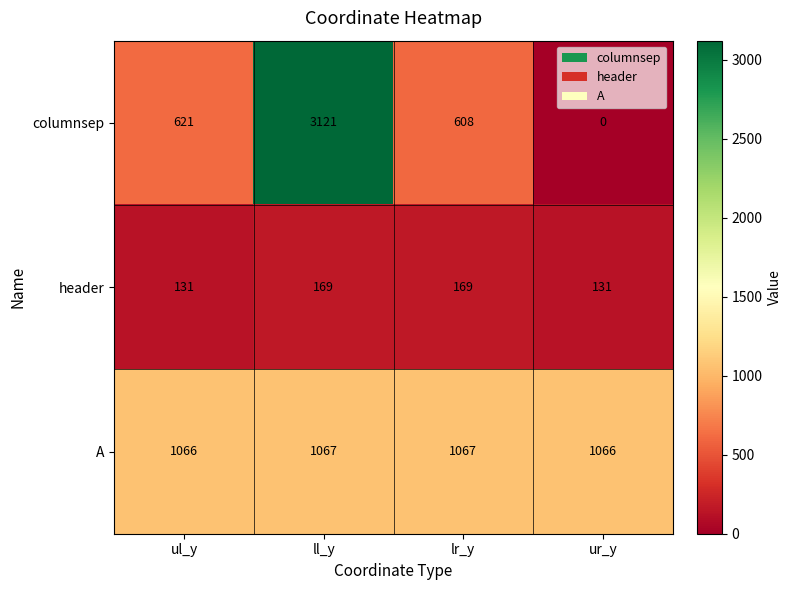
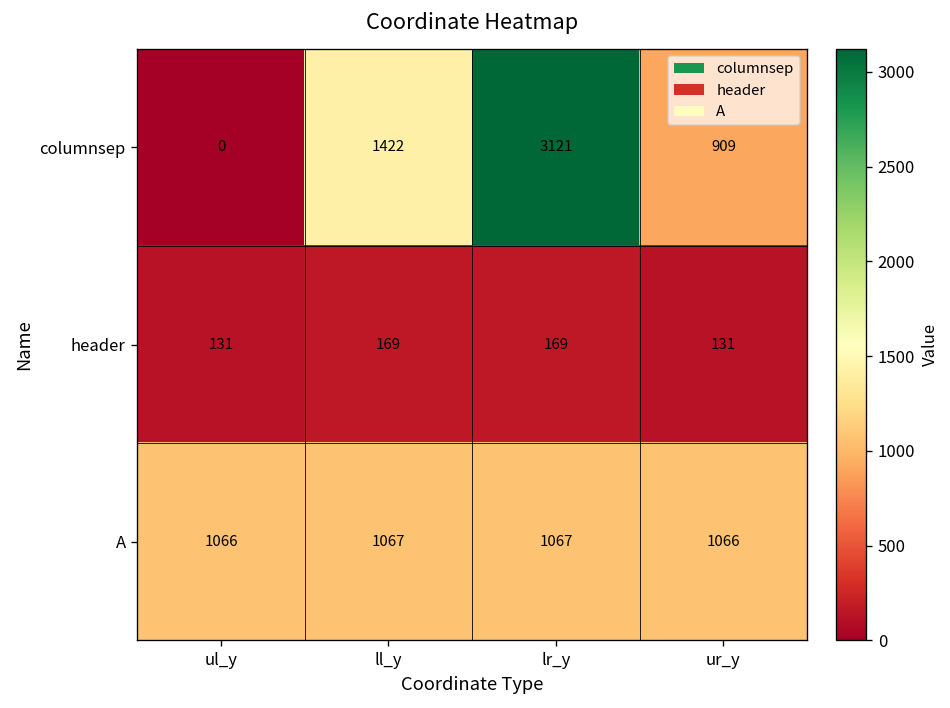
  {
    "columnsep": {
-     "ul_y": 621,
-     "ll_y": 3121,
-     "lr_y": 608,
-     "ur_y": 0
+     "ul_y": 0,
+     "ll_y": 1422,
+     "lr_y": 3121,
+     "ur_y": 909
    },
    "header": {
      "ul_y": 131,
      "ll_y": 169,
      "lr_y": 169,
      "ur_y": 131
    },
    "A": {
      "ul_y": 1066,
      "ll_y": 1067,
      "lr_y": 1067,
      "ur_y": 1066
    }
  }
